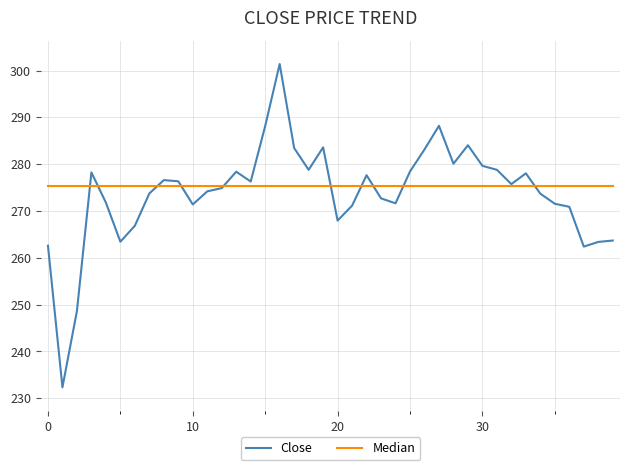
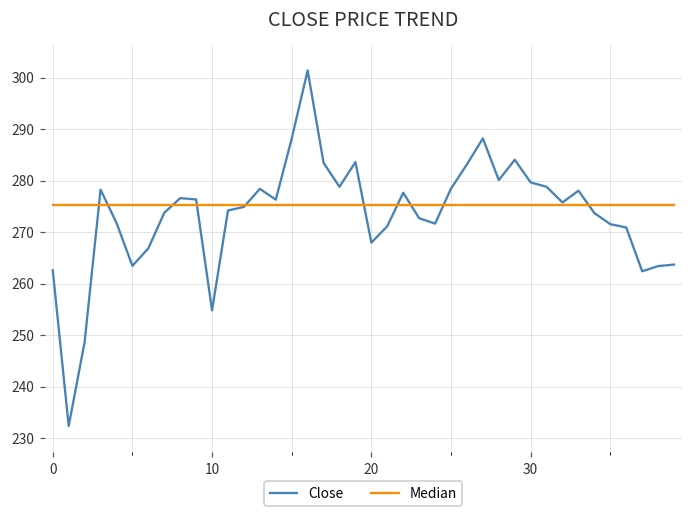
  {
    "Close": {
      "0": 263,
-     "10": 271,
+     "10": 255,
      "20": 268,
      "30": 280
    },
    "Median": {
      "0": 275,
      "10": 275,
      "20": 275,
      "30": 275
    }
  }
